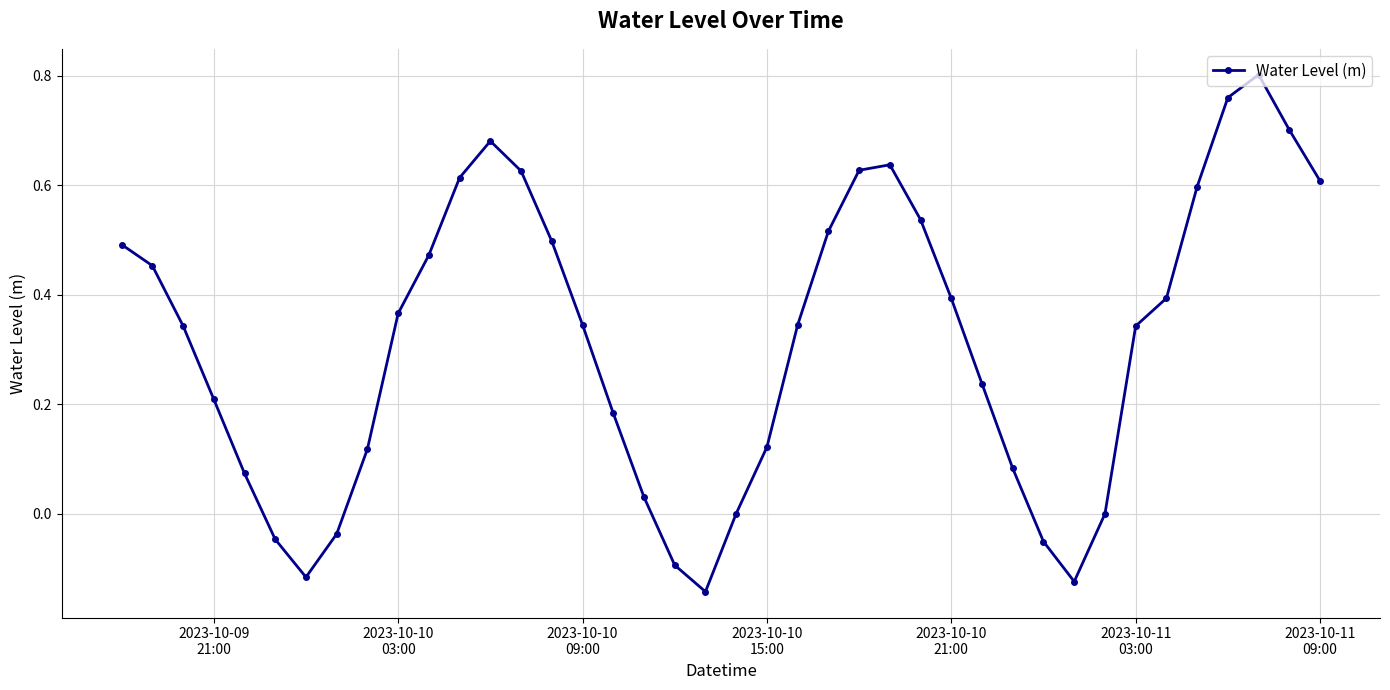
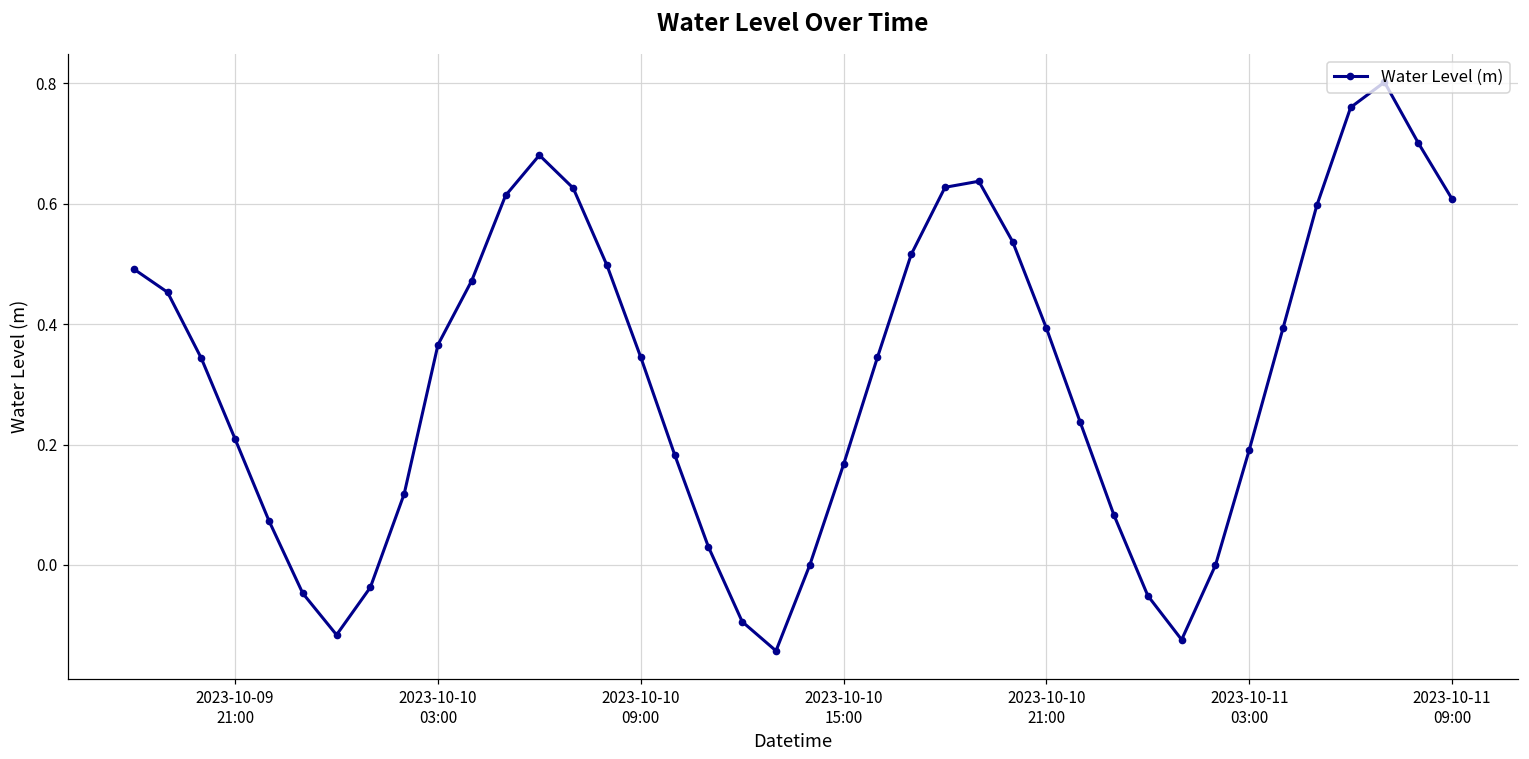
  {
    "2023-10-09 21:00": 0.21,
    "2023-10-10 03:00": 0.37,
    "2023-10-10 09:00": 0.34,
-   "2023-10-10 15:00": 0.12,
+   "2023-10-10 15:00": 0.17,
    "2023-10-10 21:00": 0.39,
-   "2023-10-11 03:00": 0.34,
+   "2023-10-11 03:00": 0.19,
    "2023-10-11 09:00": 0.61
  }
